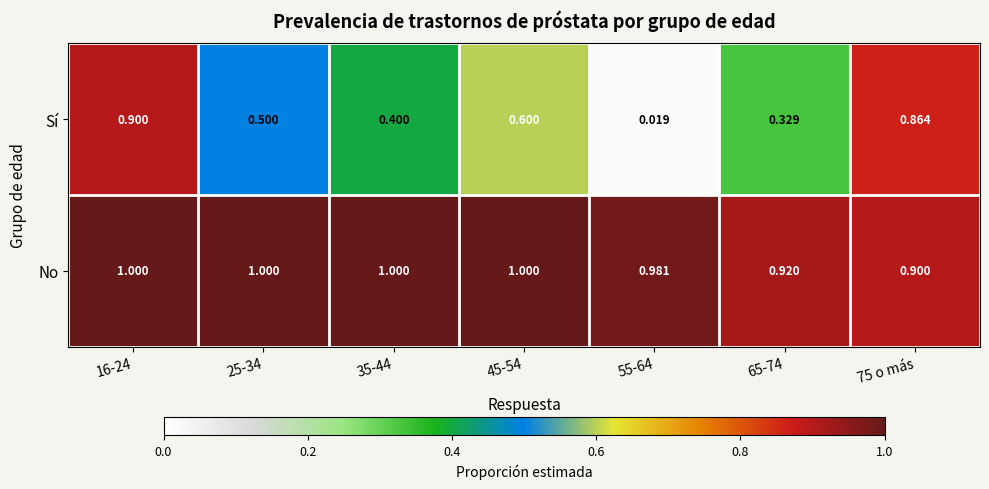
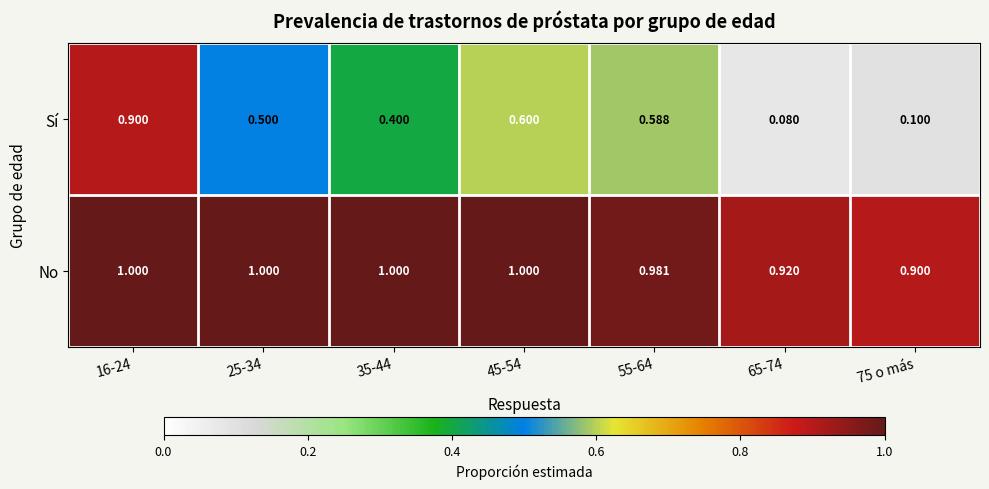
  {
    "Sí": {
      "16-24": 0.900,
      "25-34": 0.500,
      "35-44": 0.400,
      "45-54": 0.600,
-     "55-64": 0.019,
-     "65-74": 0.329,
-     "75 o más": 0.864
+     "55-64": 0.588,
+     "65-74": 0.080,
+     "75 o más": 0.100
    },
    "No": {
      "16-24": 1.000,
      "25-34": 1.000,
      "35-44": 1.000,
      "45-54": 1.000,
      "55-64": 0.981,
      "65-74": 0.920,
      "75 o más": 0.900
    }
  }
